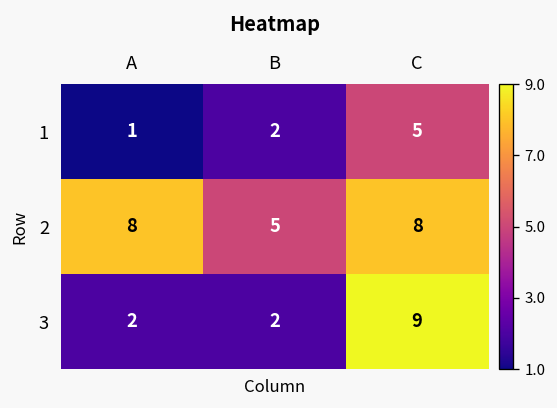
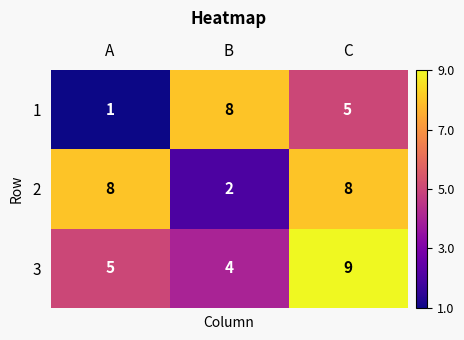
  {
    "1": {
      "A": 1,
-     "B": 2,
+     "B": 8,
      "C": 5
    },
    "2": {
      "A": 8,
-     "B": 5,
+     "B": 2,
      "C": 8
    },
    "3": {
-     "A": 2,
-     "B": 2,
+     "A": 5,
+     "B": 4,
      "C": 9
    }
  }
